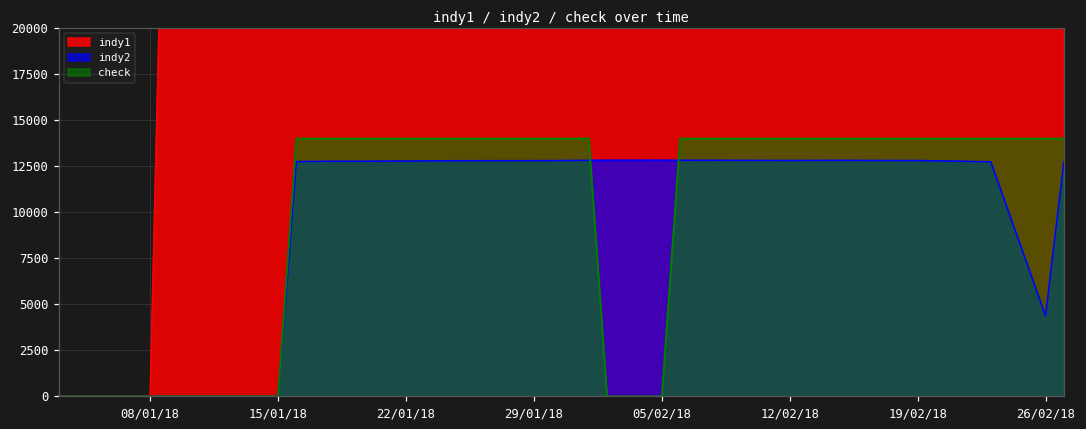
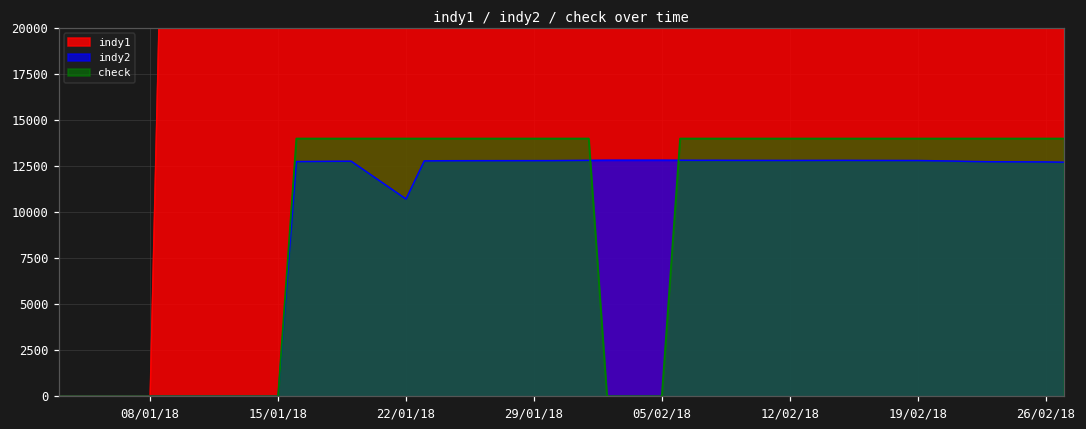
  {
    "indy2": {
-     "22/01/18": 12800,
+     "22/01/18": 10700,
      "29/01/18": 12800,
      "05/02/18": 12800,
      "12/02/18": 12800,
      "19/02/18": 12800,
-     "26/02/18": 4400
+     "26/02/18": 12700
    },
    "check": {
      "22/01/18": 14000,
      "29/01/18": 14000,
      "05/02/18": 0,
      "12/02/18": 14000,
      "19/02/18": 14000,
      "26/02/18": 14000
    }
  }
